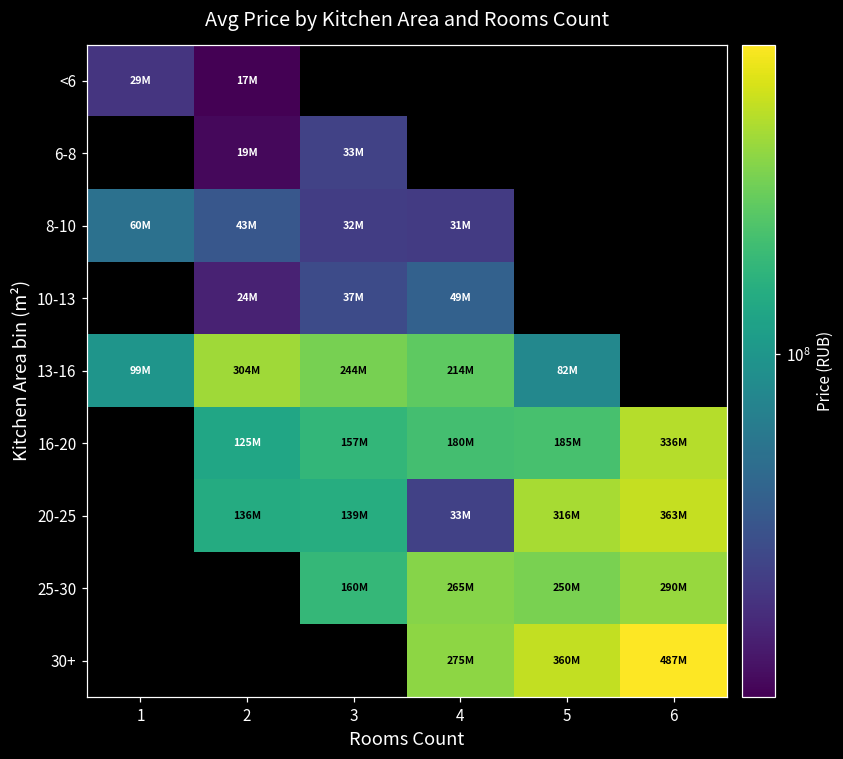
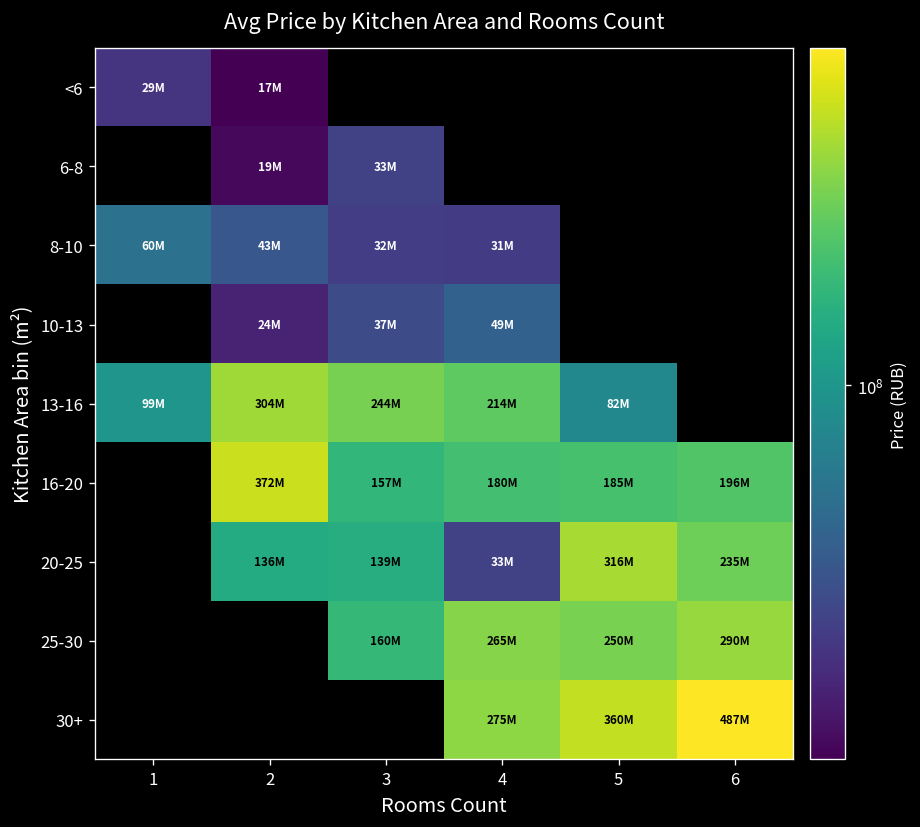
  {
    "<6": {
      "1": "29M",
      "2": "17M"
    },
    "6-8": {
      "2": "19M",
      "3": "33M"
    },
    "8-10": {
      "1": "60M",
      "2": "43M",
      "3": "32M",
      "4": "31M"
    },
    "10-13": {
      "2": "24M",
      "3": "37M",
      "4": "49M"
    },
    "13-16": {
      "1": "99M",
      "2": "304M",
      "3": "244M",
      "4": "214M",
      "5": "82M"
    },
    "16-20": {
-     "2": "125M",
+     "2": "372M",
      "3": "157M",
      "4": "180M",
      "5": "185M",
-     "6": "336M"
+     "6": "196M"
    },
    "20-25": {
      "2": "136M",
      "3": "139M",
      "4": "33M",
      "5": "316M",
-     "6": "363M"
+     "6": "235M"
    },
    "25-30": {
      "3": "160M",
      "4": "265M",
      "5": "250M",
      "6": "290M"
    },
    "30+": {
      "4": "275M",
      "5": "360M",
      "6": "487M"
    }
  }
